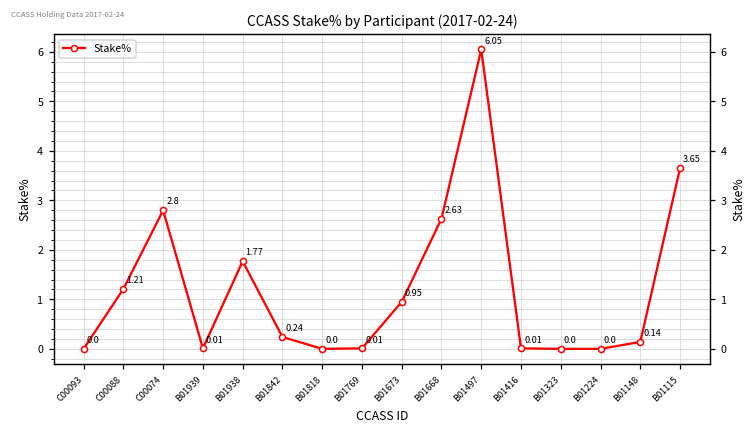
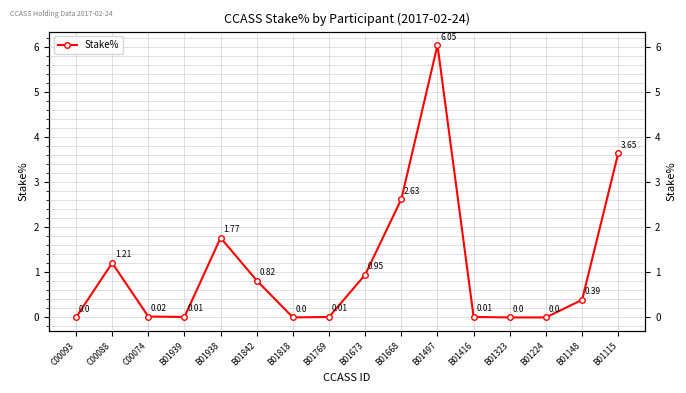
  {
    "C00093": 0.0,
    "C00088": 1.21,
-   "C00074": 2.8,
+   "C00074": 0.02,
    "B01939": 0.01,
    "B01938": 1.77,
-   "B01842": 0.24,
+   "B01842": 0.82,
    "B01818": 0.0,
    "B01769": 0.01,
    "B01673": 0.95,
    "B01668": 2.63,
    "B01497": 6.05,
    "B01416": 0.01,
    "B01323": 0.0,
    "B01224": 0.0,
-   "B01148": 0.14,
+   "B01148": 0.39,
    "B01115": 3.65
  }
